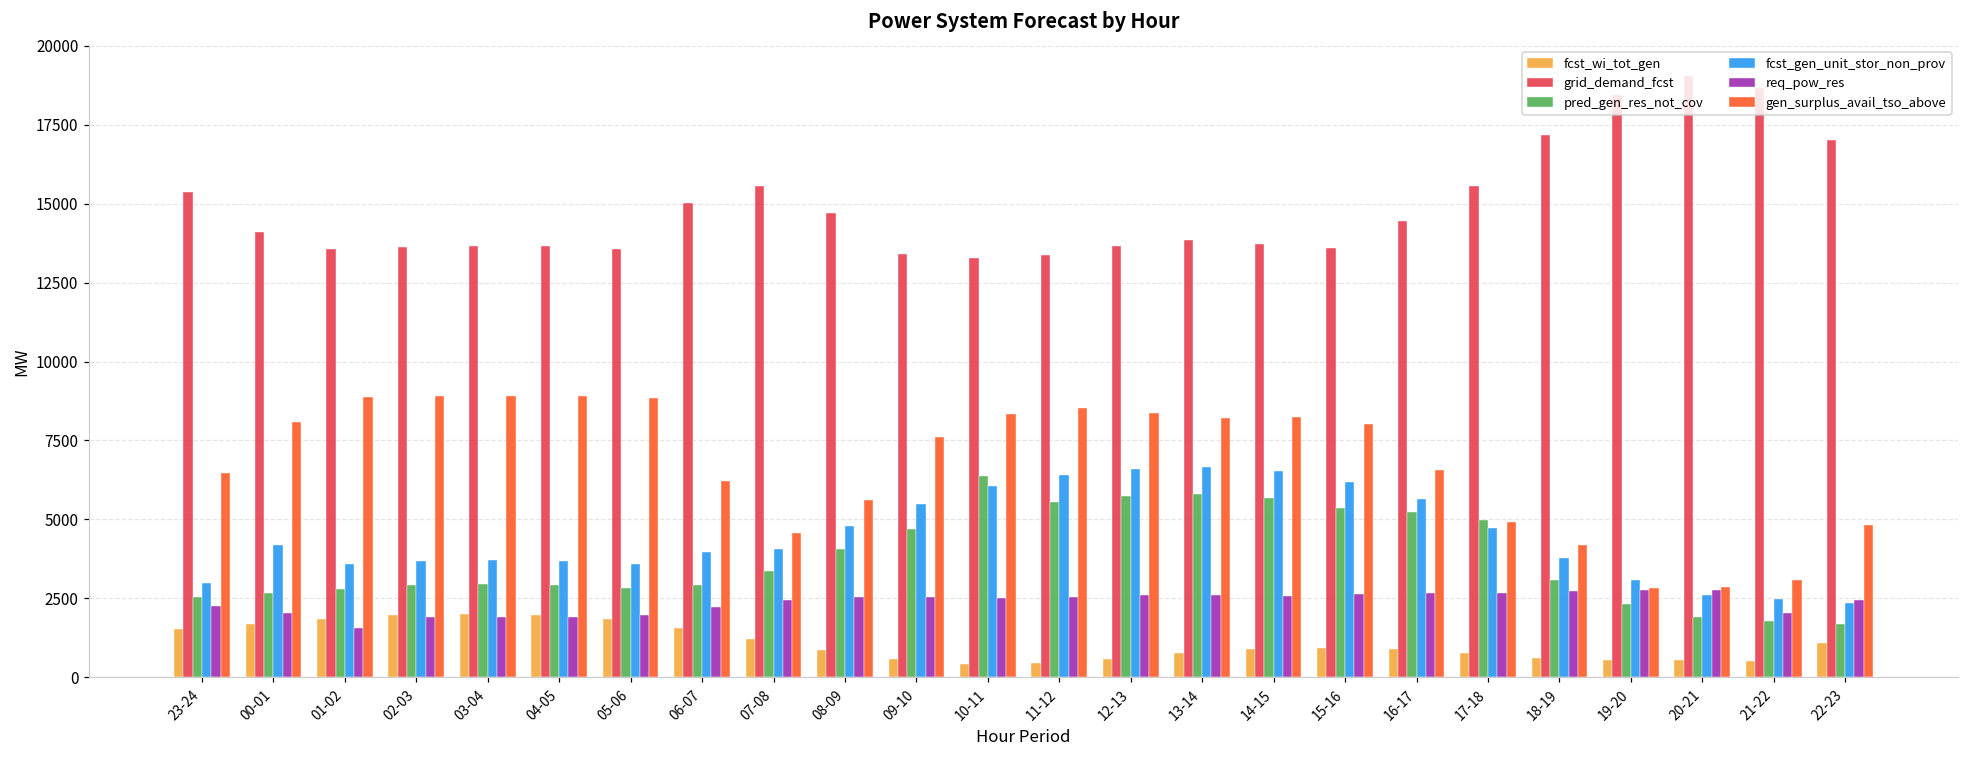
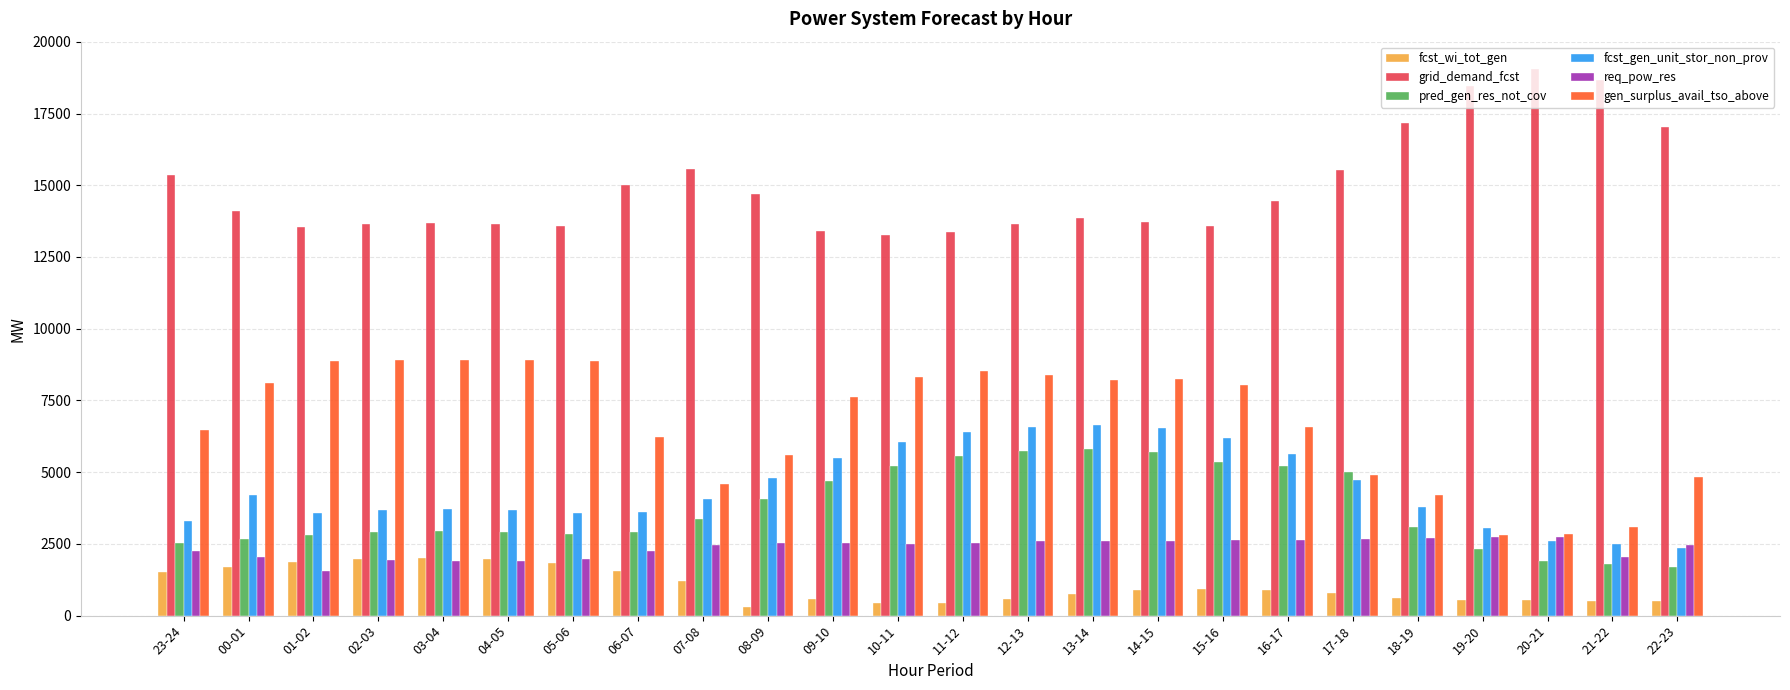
  {
    "fcst_wi_tot_gen": {
      "23-24": 1500,
      "00-01": 1700,
      "01-02": 1900,
      "02-03": 2000,
      "03-04": 2000,
      "04-05": 2000,
      "05-06": 1800,
      "06-07": 1500,
      "07-08": 1200,
-     "08-09": 900,
+     "08-09": 300,
      "09-10": 600,
      "10-11": 400,
      "11-12": 500,
      "12-13": 600,
      "13-14": 800,
      "14-15": 900,
      "15-16": 900,
      "16-17": 900,
      "17-18": 800,
      "18-19": 600,
      "19-20": 600,
      "20-21": 500,
      "21-22": 500,
-     "22-23": 1100
+     "22-23": 500
    },
    "pred_gen_res_not_cov": {
      "23-24": 2500,
      "00-01": 2700,
      "01-02": 2800,
      "02-03": 2900,
      "03-04": 2900,
      "04-05": 2900,
      "05-06": 2800,
      "06-07": 2900,
      "07-08": 3400,
      "08-09": 4000,
      "09-10": 4700,
-     "10-11": 6400,
+     "10-11": 5200,
      "11-12": 5600,
      "12-13": 5700,
      "13-14": 5800,
      "14-15": 5700,
      "15-16": 5400,
      "16-17": 5200,
      "17-18": 5000,
      "18-19": 3100,
      "19-20": 2300,
      "20-21": 1900,
      "21-22": 1800,
      "22-23": 1700
    },
    "fcst_gen_unit_stor_non_prov": {
-     "23-24": 3000,
+     "23-24": 3300,
      "00-01": 4200,
      "01-02": 3600,
      "02-03": 3700,
      "03-04": 3700,
      "04-05": 3700,
      "05-06": 3600,
-     "06-07": 4000,
+     "06-07": 3600,
      "07-08": 4100,
      "08-09": 4800,
      "09-10": 5500,
      "10-11": 6100,
      "11-12": 6400,
      "12-13": 6600,
      "13-14": 6600,
      "14-15": 6500,
      "15-16": 6200,
      "16-17": 5600,
      "17-18": 4700,
      "18-19": 3800,
      "19-20": 3100,
      "20-21": 2600,
      "21-22": 2500,
      "22-23": 2400
    },
    "req_pow_res": {
      "23-24": 2200,
      "00-01": 2000,
      "01-02": 1600,
      "02-03": 1900,
      "03-04": 1900,
      "04-05": 1900,
      "05-06": 2000,
      "06-07": 2200,
      "07-08": 2500,
      "08-09": 2500,
      "09-10": 2500,
      "10-11": 2500,
      "11-12": 2500,
      "12-13": 2600,
      "13-14": 2600,
      "14-15": 2600,
      "15-16": 2600,
      "16-17": 2700,
      "17-18": 2700,
      "18-19": 2700,
      "19-20": 2800,
      "20-21": 2800,
      "21-22": 2000,
      "22-23": 2500
    }
  }
